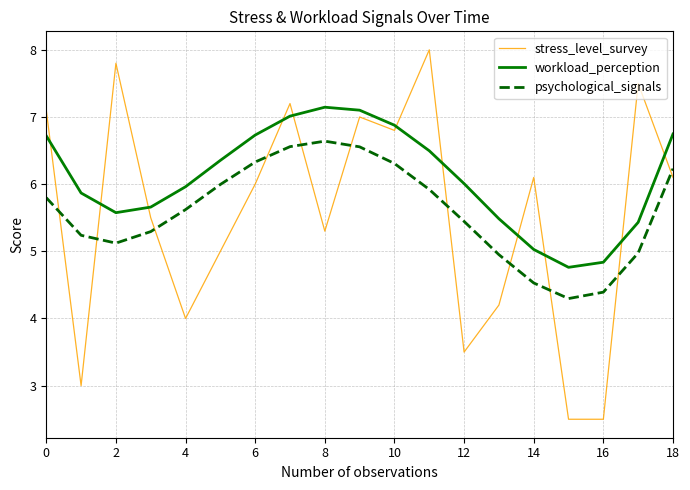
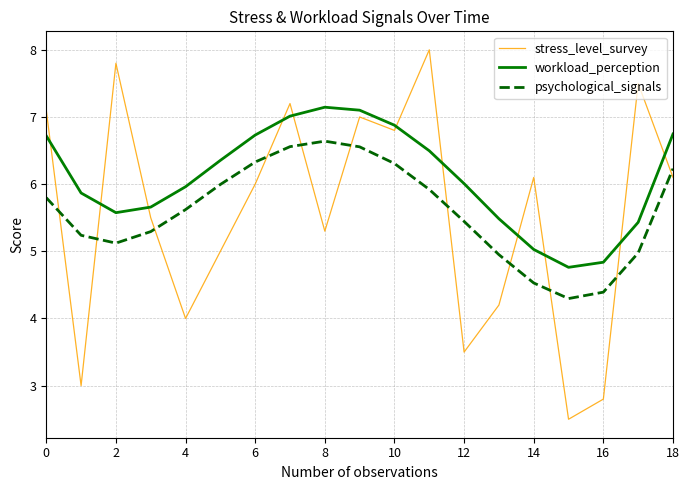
  {
    "stress_level_survey": {
      "0": 7.1,
      "2": 7.8,
      "4": 4.0,
      "6": 6.0,
      "8": 5.3,
      "10": 6.8,
      "12": 3.5,
      "14": 6.1,
-     "16": 2.5,
+     "16": 2.8,
      "18": 6.1
    }
  }
